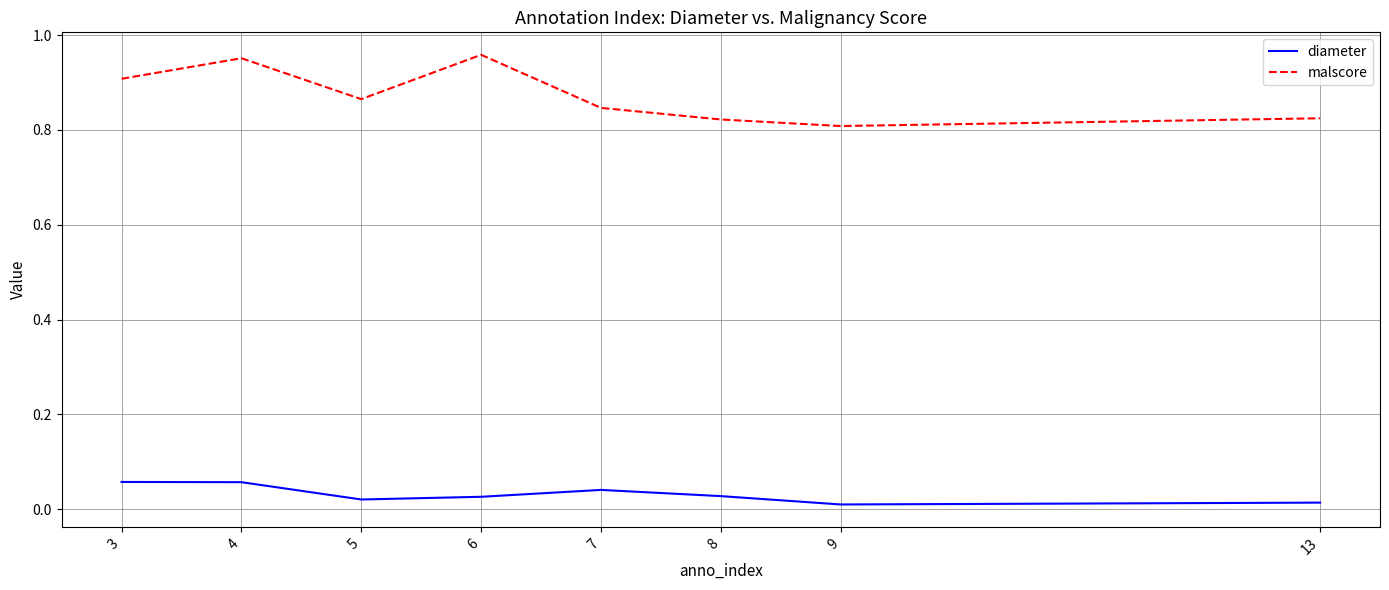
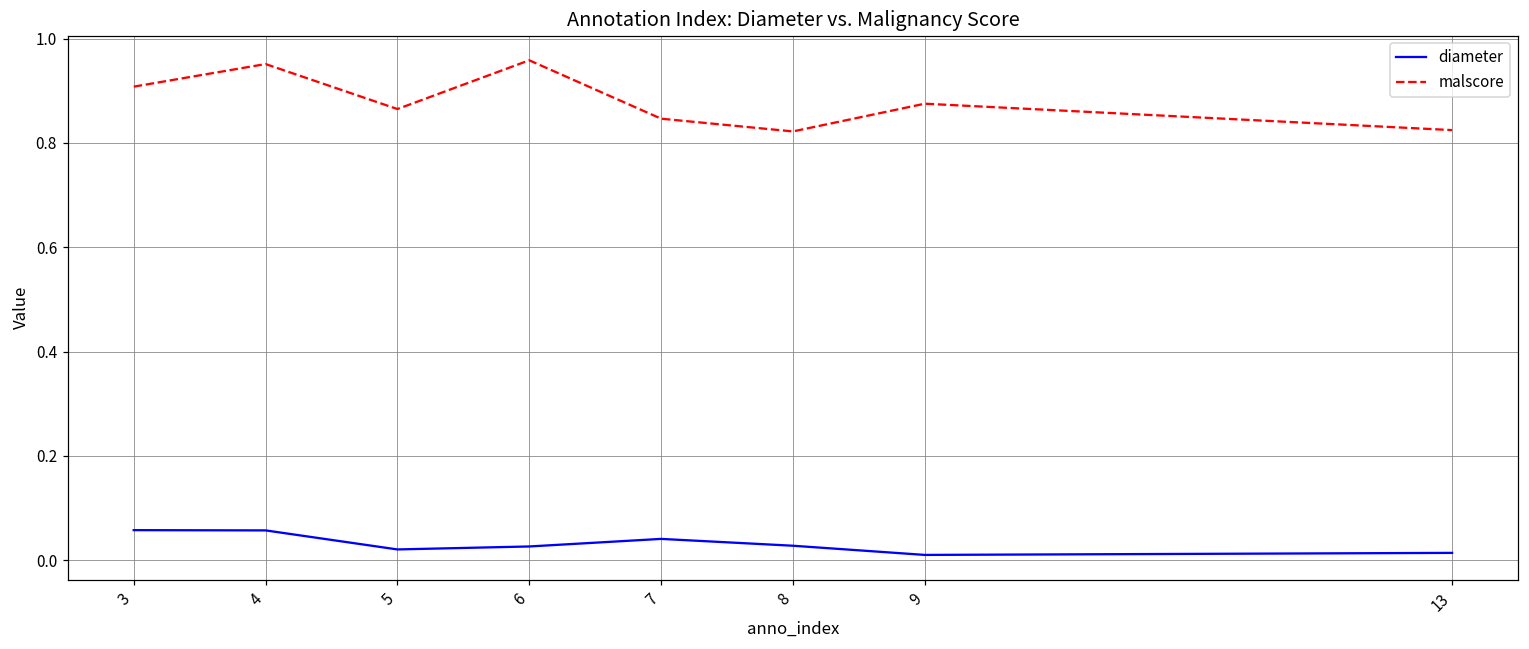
  {
    "diameter": {
      "3": 0.06,
      "4": 0.06,
      "5": 0.02,
      "6": 0.03,
      "7": 0.04,
      "8": 0.03,
      "9": 0.01,
      "13": 0.01
    },
    "malscore": {
      "3": 0.91,
      "4": 0.95,
      "5": 0.86,
      "6": 0.96,
      "7": 0.85,
      "8": 0.82,
-     "9": 0.81,
+     "9": 0.88,
      "13": 0.82
    }
  }
